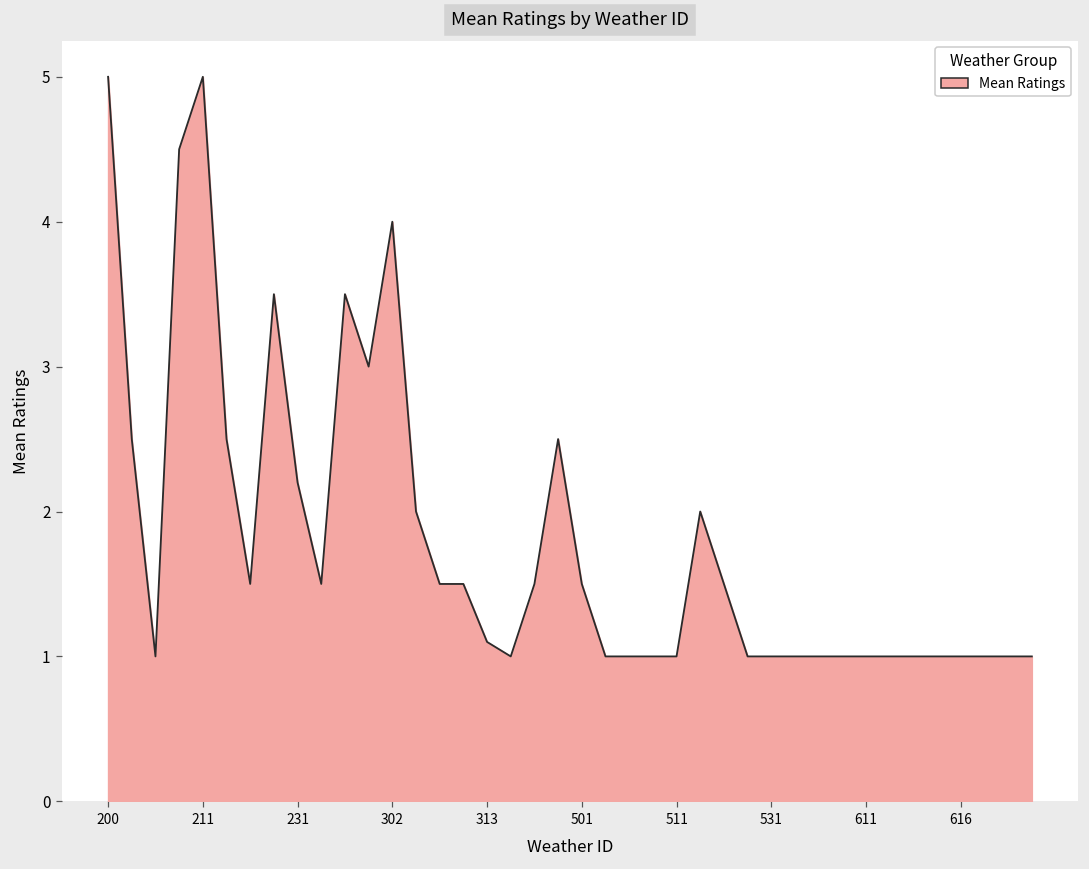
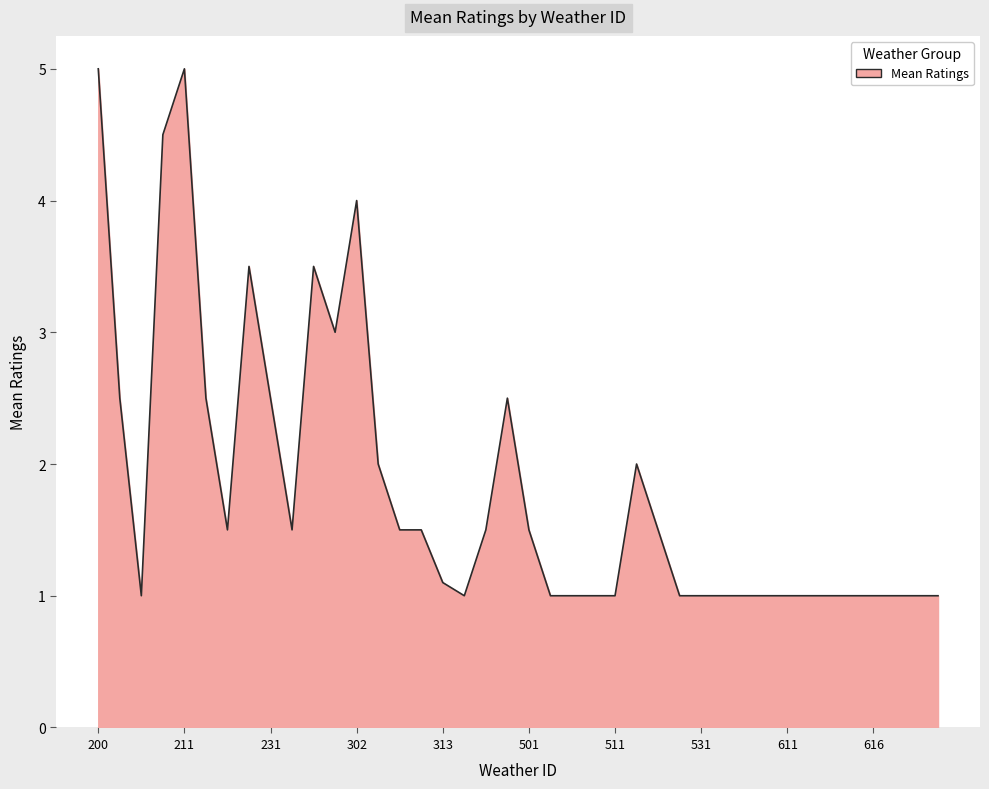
  {
    "200": 5.0,
    "211": 5.0,
-   "231": 2.2,
+   "231": 2.5,
    "302": 4.0,
    "313": 1.1,
    "501": 1.5,
    "511": 1.0,
    "531": 1.0,
    "611": 1.0,
    "616": 1.0
  }
